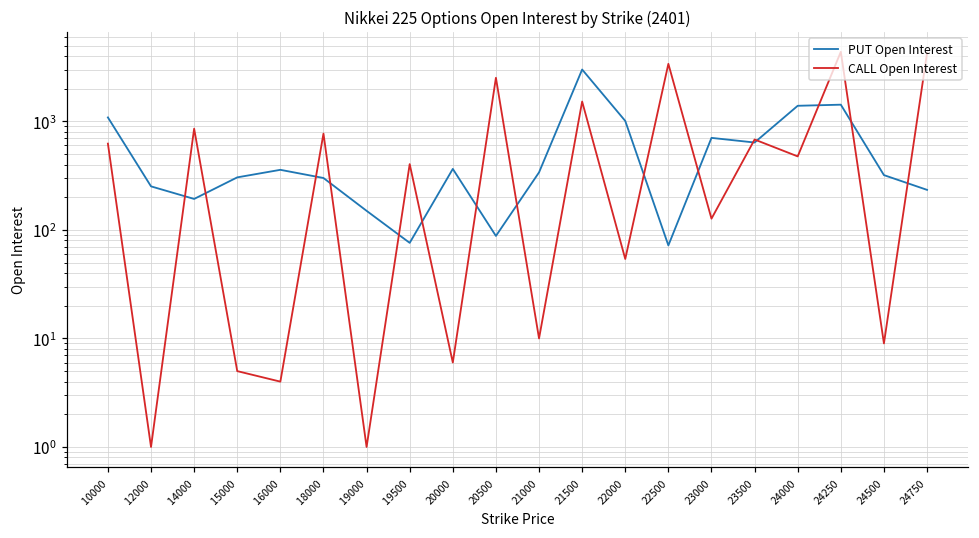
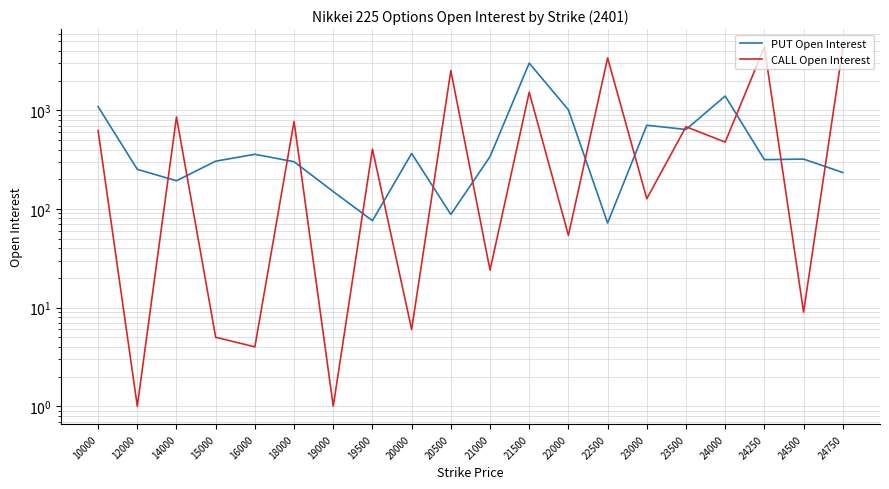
  {
    "PUT Open Interest": {
      "10000": 1100,
      "12000": 250,
      "14000": 190,
      "15000": 310,
      "16000": 360,
      "18000": 300,
      "19000": 150,
      "19500": 80,
      "20000": 370,
      "20500": 90,
      "21000": 340,
      "21500": 3000,
      "22000": 1000,
      "22500": 70,
      "23000": 700,
      "23500": 600,
      "24000": 1400,
-     "24250": 1400,
+     "24250": 320,
      "24500": 320,
      "24750": 230
    },
    "CALL Open Interest": {
      "10000": 600,
      "12000": 1,
      "14000": 900,
      "15000": 5,
      "16000": 4,
      "18000": 800,
      "19000": 1,
      "19500": 400,
      "20000": 6,
      "20500": 2500,
-     "21000": 10,
+     "21000": 24,
      "21500": 1500,
      "22000": 50,
      "22500": 3400,
      "23000": 130,
      "23500": 700,
      "24000": 500,
      "24500": 9
    }
  }
